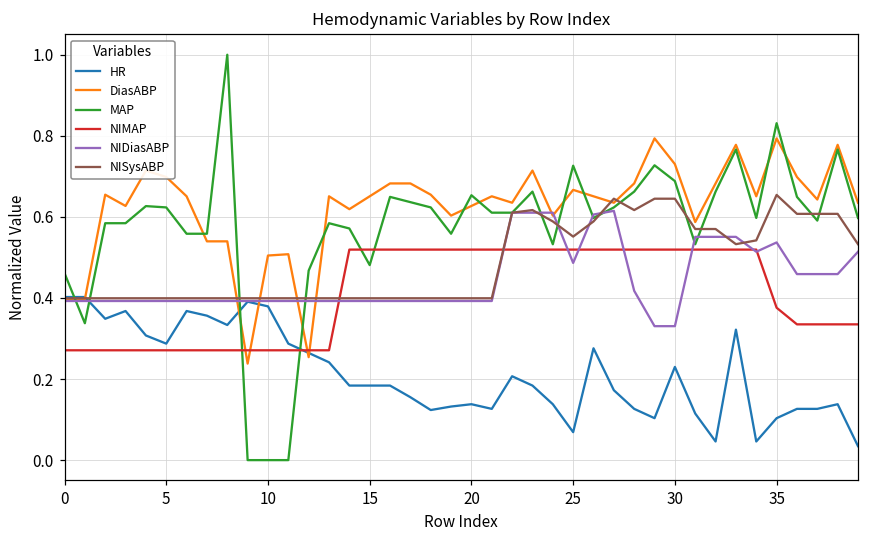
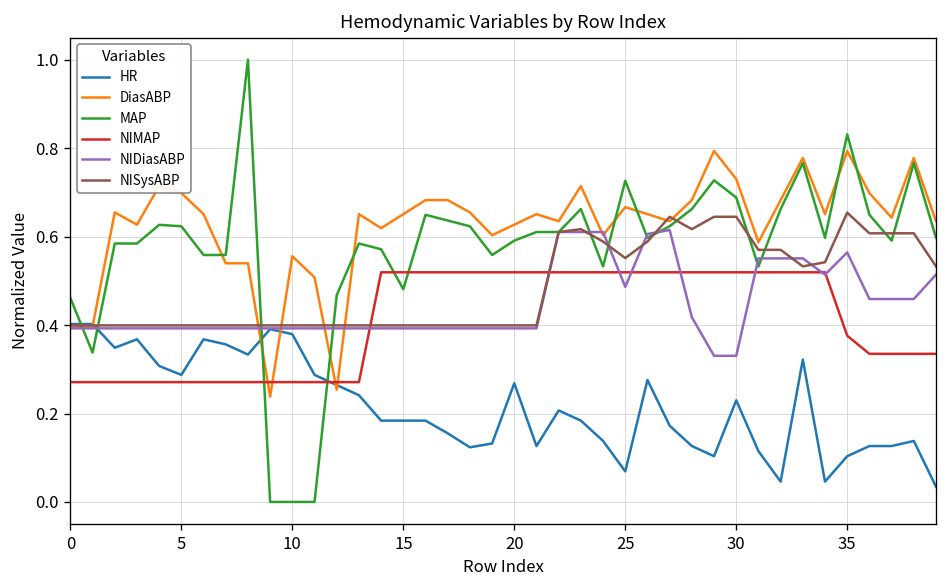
  {
    "HR": {
      "5": 0.29,
      "10": 0.38,
      "15": 0.18,
-     "20": 0.14,
+     "20": 0.27,
      "25": 0.07,
      "30": 0.23,
      "35": 0.10
    },
    "DiasABP": {
      "5": 0.70,
-     "10": 0.50,
+     "10": 0.56,
      "15": 0.65,
      "20": 0.63,
      "25": 0.67,
      "30": 0.73,
      "35": 0.79
    },
    "MAP": {
      "0": 0.46,
      "5": 0.62,
      "10": 0.00,
      "15": 0.48,
-     "20": 0.65,
+     "20": 0.59,
      "25": 0.73,
      "30": 0.69,
      "35": 0.83
    },
    "NIMAP": {
      "0": 0.27,
      "5": 0.27,
      "10": 0.27,
      "15": 0.52,
      "20": 0.52,
      "25": 0.52,
      "30": 0.52,
      "35": 0.38
    },
    "NIDiasABP": {
      "25": 0.49,
      "30": 0.33,
-     "35": 0.54
+     "35": 0.56
    },
    "NISysABP": {
      "25": 0.55,
      "30": 0.64,
      "35": 0.65
    }
  }
